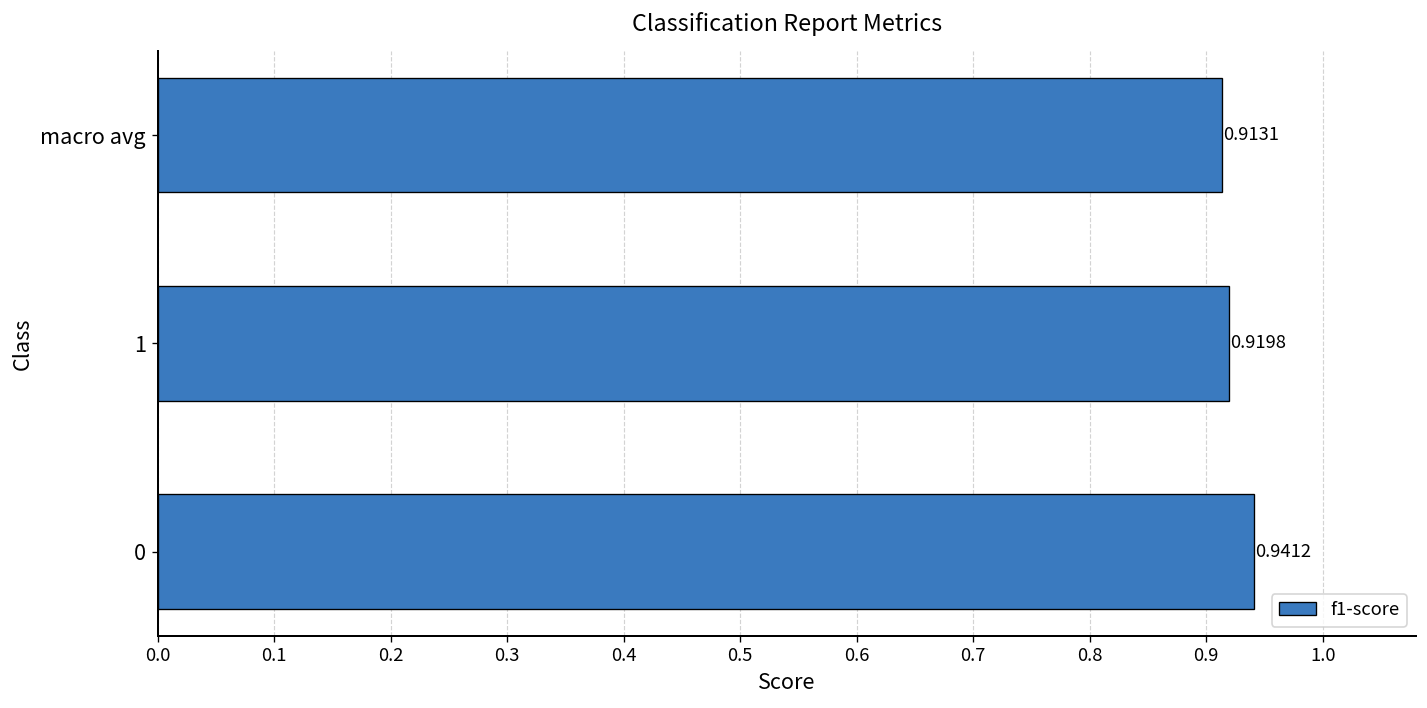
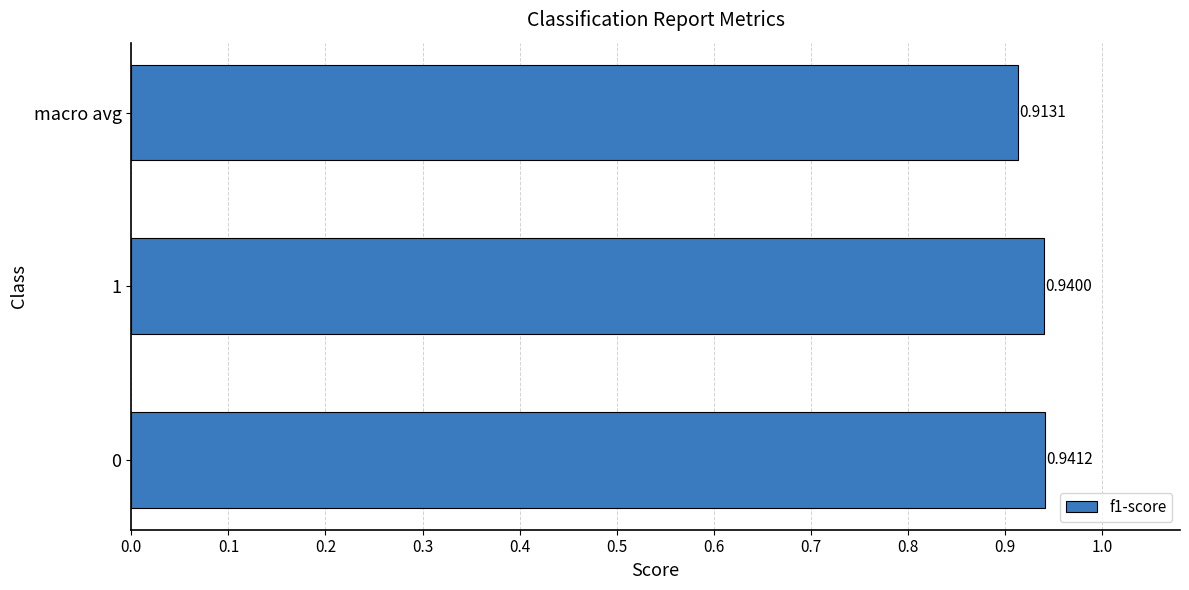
  {
    "macro avg": 0.9131,
-   "1": 0.9198,
+   "1": 0.9400,
    "0": 0.9412
  }
